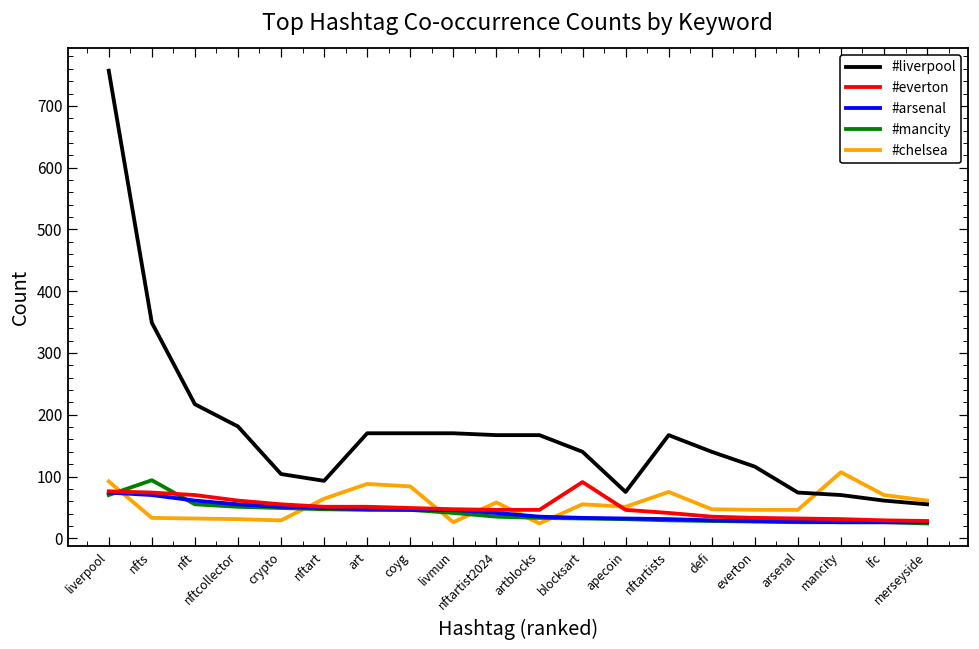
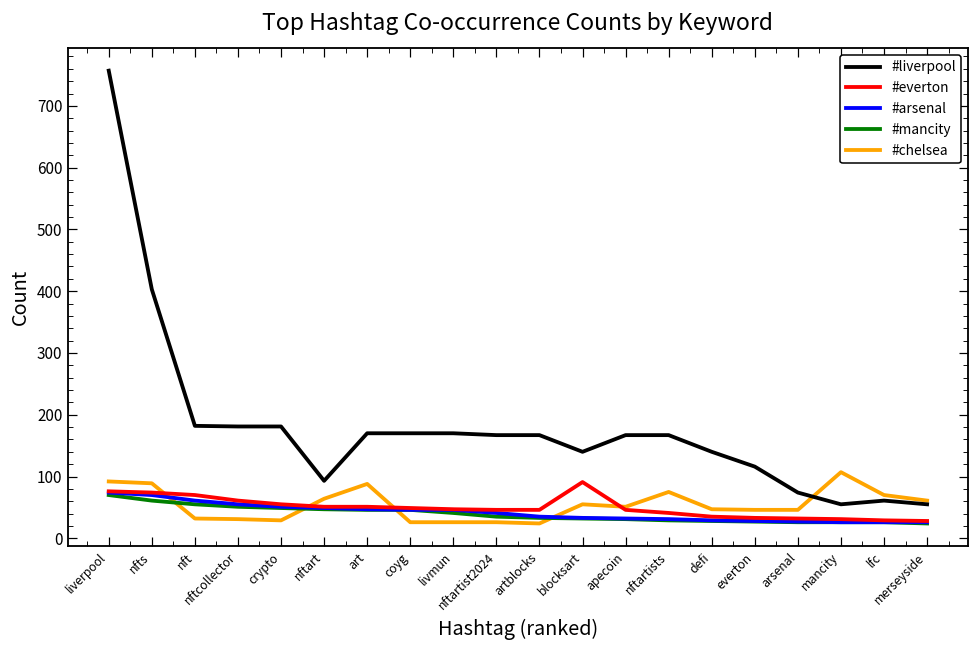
  {
    "#liverpool": {
      "liverpool": 760,
-     "nfts": 350,
-     "nft": 220,
+     "nfts": 400,
+     "nft": 180,
      "nftcollector": 180,
-     "crypto": 100,
+     "crypto": 180,
      "nftart": 90,
      "art": 170,
      "coyg": 170,
      "livmun": 170,
      "nftartist2024": 170,
      "artblocks": 170,
      "blocksart": 140,
-     "apecoin": 80,
+     "apecoin": 170,
      "nftartists": 170,
      "defi": 140,
      "everton": 120,
      "arsenal": 70,
-     "mancity": 70,
+     "mancity": 60,
      "lfc": 60,
      "merseyside": 60
    },
    "#everton": {
      "nft": 70,
      "nftcollector": 60,
      "nftartist2024": 50,
      "artblocks": 50,
      "blocksart": 90,
      "apecoin": 50,
      "nftartists": 40,
      "defi": 40,
      "everton": 30,
      "arsenal": 30,
      "mancity": 30
    },
    "#arsenal": {
      "nft": 60,
      "nftartist2024": 40
    },
    "#mancity": {
-     "nfts": 90,
+     "nfts": 60,
      "nft": 60,
      "livmun": 40,
      "nftartist2024": 40
    },
    "#chelsea": {
      "liverpool": 90,
-     "nfts": 30,
+     "nfts": 90,
      "nft": 30,
      "nftcollector": 30,
      "crypto": 30,
      "nftart": 60,
      "art": 90,
-     "coyg": 80,
+     "coyg": 30,
      "livmun": 30,
-     "nftartist2024": 60,
+     "nftartist2024": 30,
      "artblocks": 20,
      "blocksart": 60,
      "apecoin": 50,
      "nftartists": 80,
      "defi": 50,
      "everton": 50,
      "arsenal": 50,
      "mancity": 110,
      "lfc": 70,
      "merseyside": 60
    }
  }
